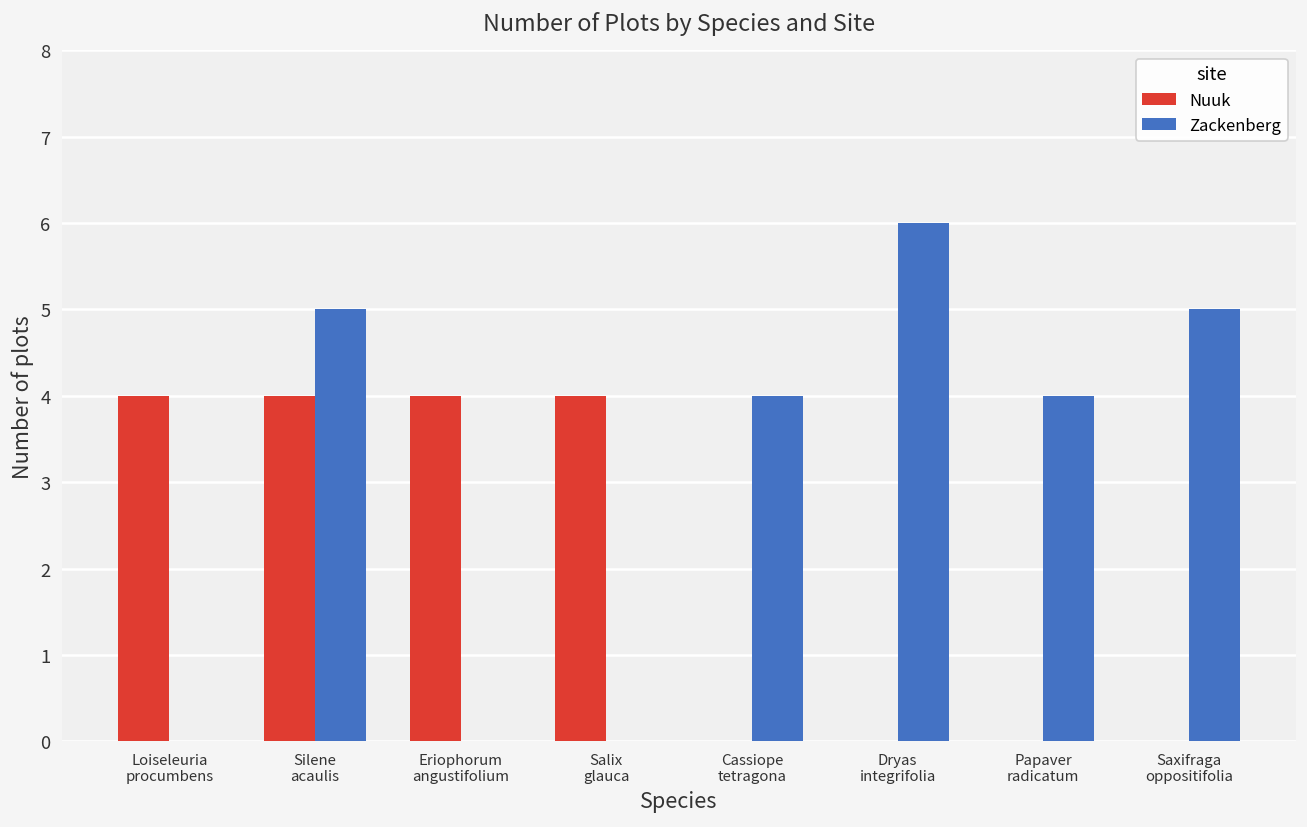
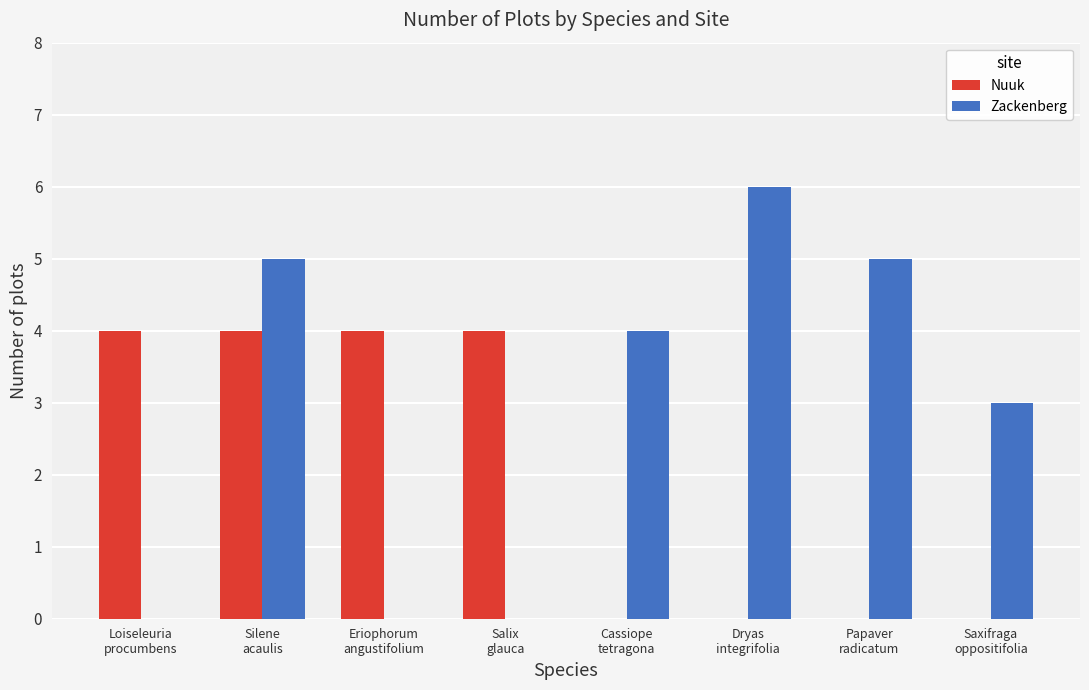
  {
    "Nuuk": {
      "Loiseleuria procumbens": 4,
      "Silene acaulis": 4,
      "Eriophorum angustifolium": 4,
      "Salix glauca": 4,
      "Cassiope tetragona": 0,
      "Dryas integrifolia": 0,
      "Papaver radicatum": 0,
      "Saxifraga oppositifolia": 0
    },
    "Zackenberg": {
      "Loiseleuria procumbens": 0,
      "Silene acaulis": 5,
      "Eriophorum angustifolium": 0,
      "Salix glauca": 0,
      "Cassiope tetragona": 4,
      "Dryas integrifolia": 6,
-     "Papaver radicatum": 4,
-     "Saxifraga oppositifolia": 5
+     "Papaver radicatum": 5,
+     "Saxifraga oppositifolia": 3
    }
  }
